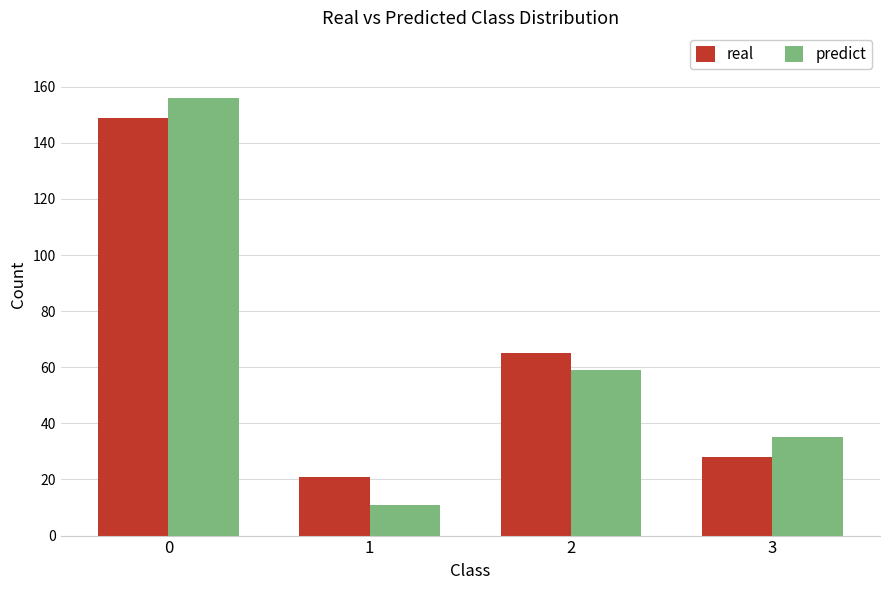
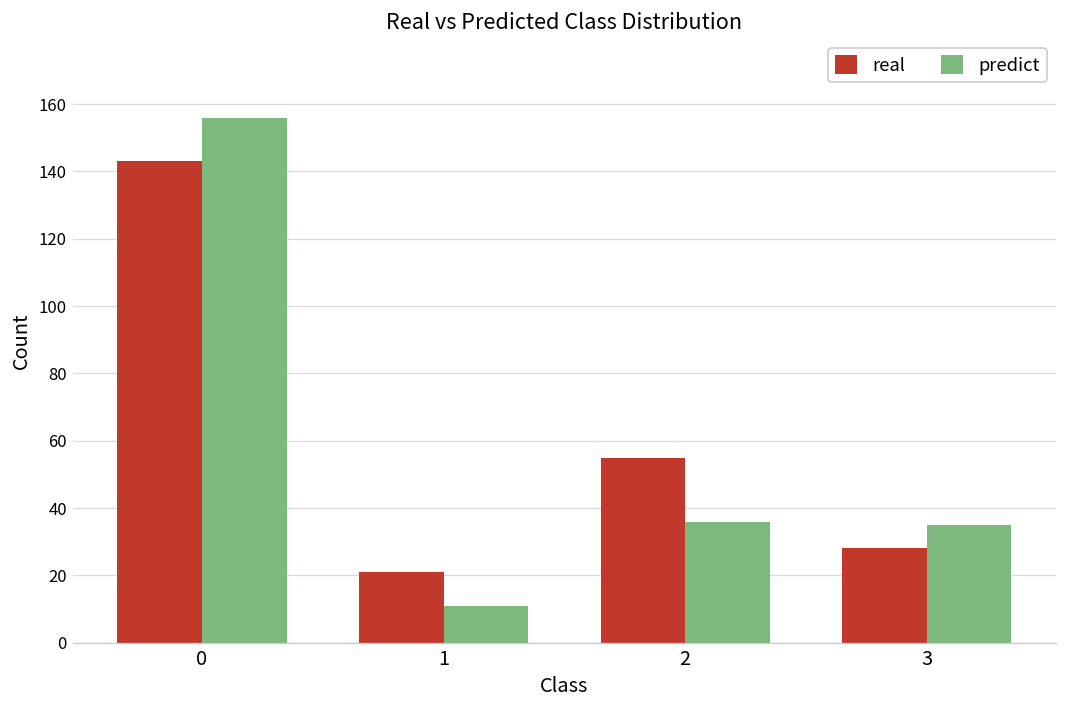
  {
    "real": {
-     "0": 149,
+     "0": 143,
      "1": 21,
-     "2": 65,
+     "2": 55,
      "3": 28
    },
    "predict": {
      "0": 156,
      "1": 11,
-     "2": 59,
+     "2": 36,
      "3": 35
    }
  }
